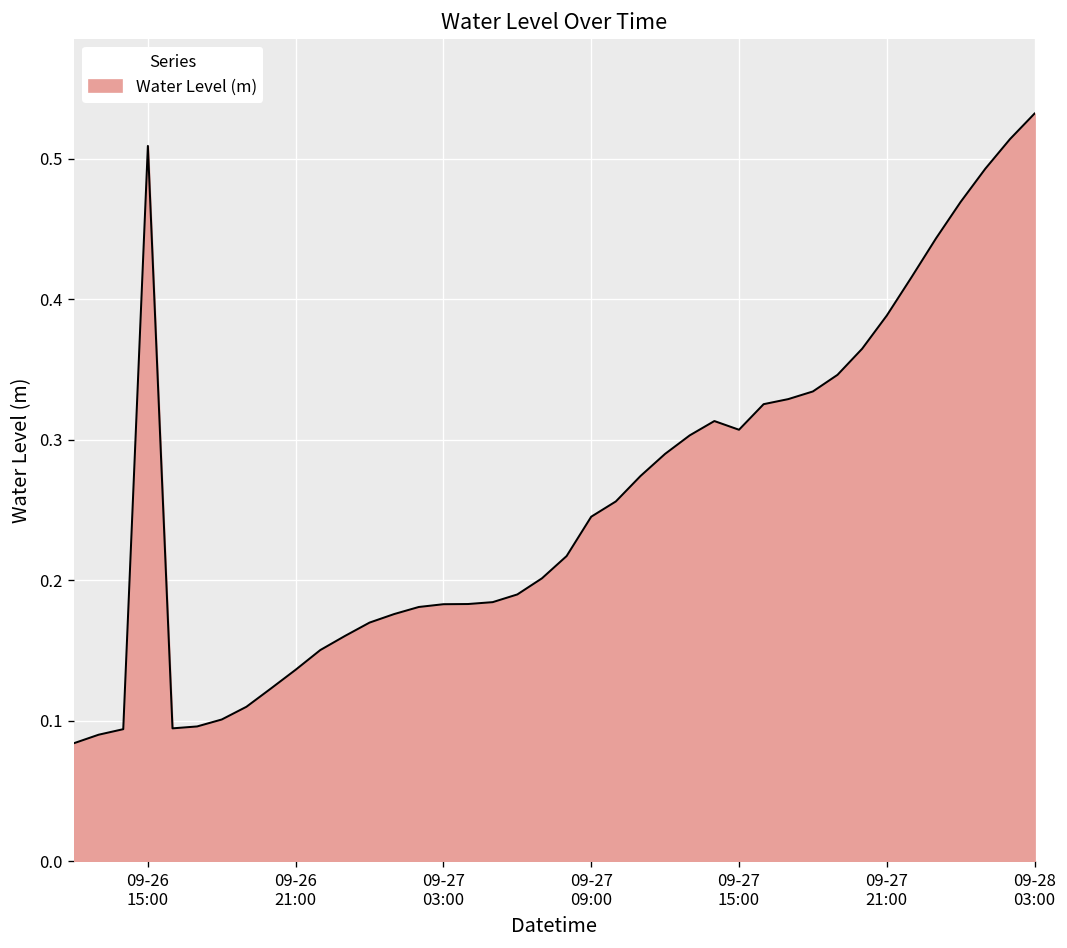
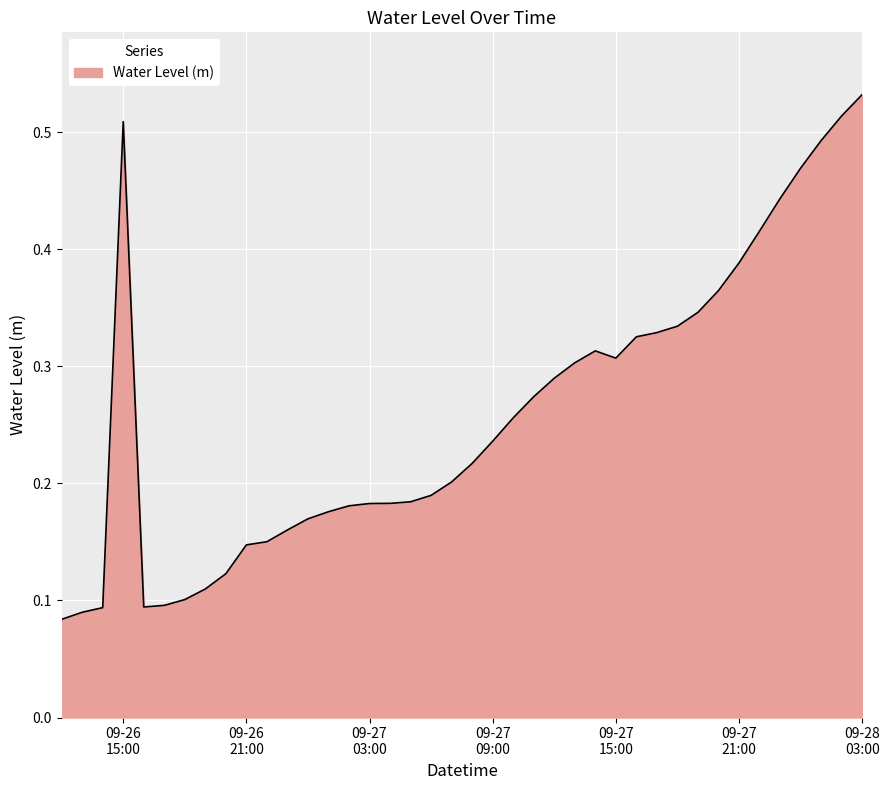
  {
    "09-26 15:00": 0.509,
-   "09-26 21:00": 0.136,
+   "09-26 21:00": 0.148,
    "09-27 03:00": 0.183,
-   "09-27 09:00": 0.245,
+   "09-27 09:00": 0.236,
    "09-27 15:00": 0.307,
    "09-27 21:00": 0.388,
    "09-28 03:00": 0.532
  }
